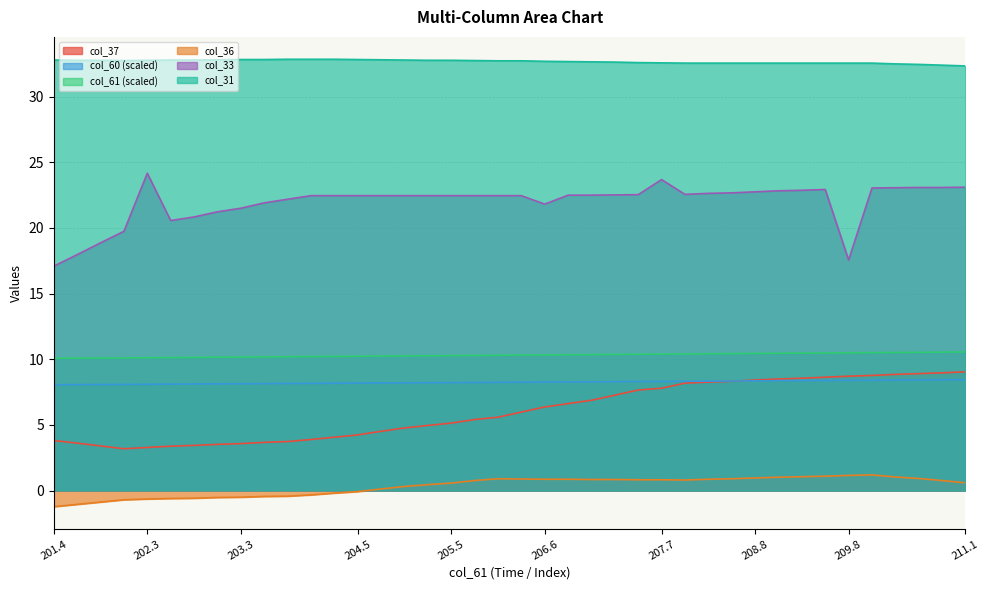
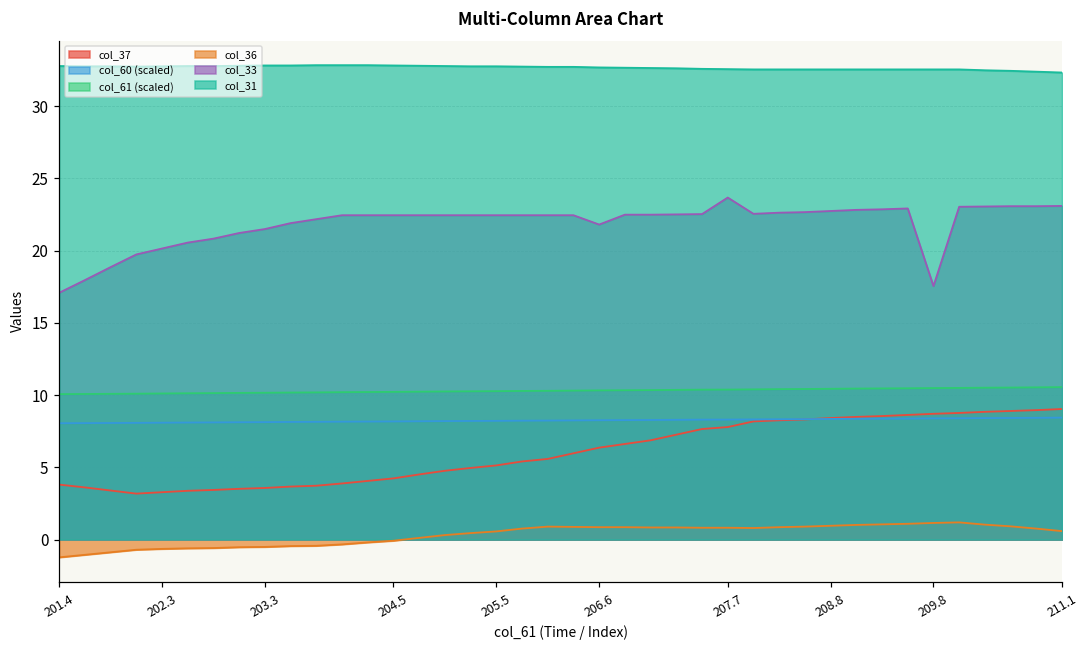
  {
    "col_60 (scaled)": {
      "201.4": 8.1,
      "202.3": 8.1,
      "203.3": 8.1,
      "204.5": 8.2,
      "205.5": 8.2,
      "206.6": 8.3,
      "207.7": 8.3,
      "209.8": 8.4,
      "211.1": 8.4
    },
    "col_33": {
      "201.4": 17.1,
-     "202.3": 24.2,
+     "202.3": 20.2,
      "203.3": 21.5,
      "204.5": 22.5,
      "205.5": 22.5,
      "206.6": 21.8,
      "207.7": 23.7,
      "208.8": 22.7,
      "209.8": 17.6,
      "211.1": 23.1
    }
  }
